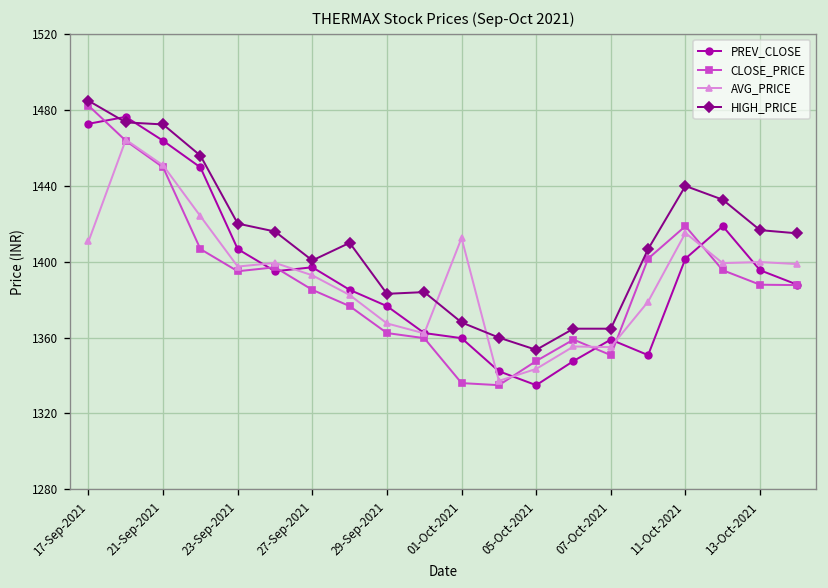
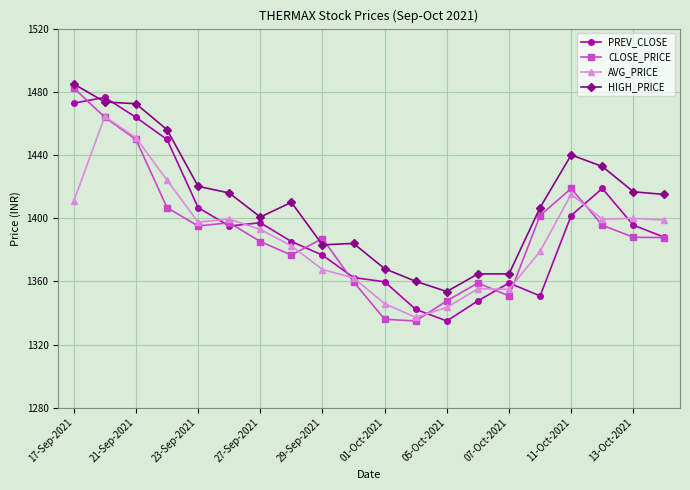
  {
    "CLOSE_PRICE": {
      "17-Sep-2021": 1482,
      "23-Sep-2021": 1395,
      "27-Sep-2021": 1385,
-     "29-Sep-2021": 1362,
+     "29-Sep-2021": 1387,
      "01-Oct-2021": 1336,
      "05-Oct-2021": 1348,
      "07-Oct-2021": 1351,
      "11-Oct-2021": 1419,
      "13-Oct-2021": 1388
    },
    "AVG_PRICE": {
      "17-Sep-2021": 1411,
      "23-Sep-2021": 1397,
      "27-Sep-2021": 1393,
      "29-Sep-2021": 1367,
-     "01-Oct-2021": 1413,
+     "01-Oct-2021": 1346,
      "05-Oct-2021": 1343,
      "07-Oct-2021": 1355,
      "11-Oct-2021": 1415,
      "13-Oct-2021": 1400
    }
  }
